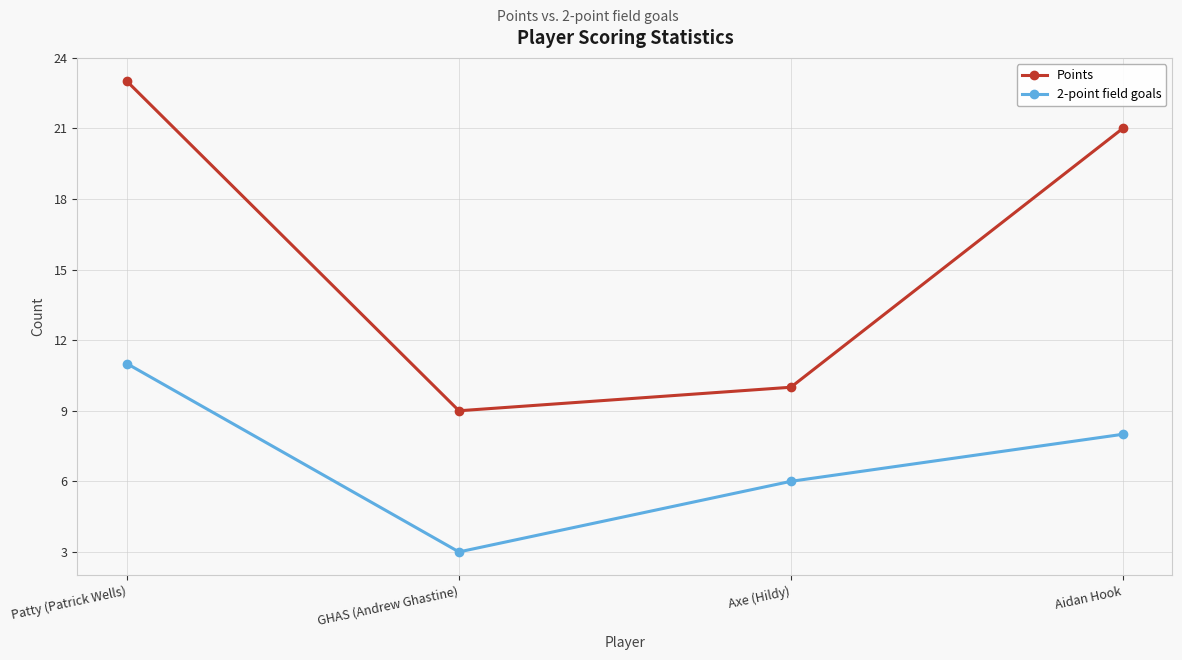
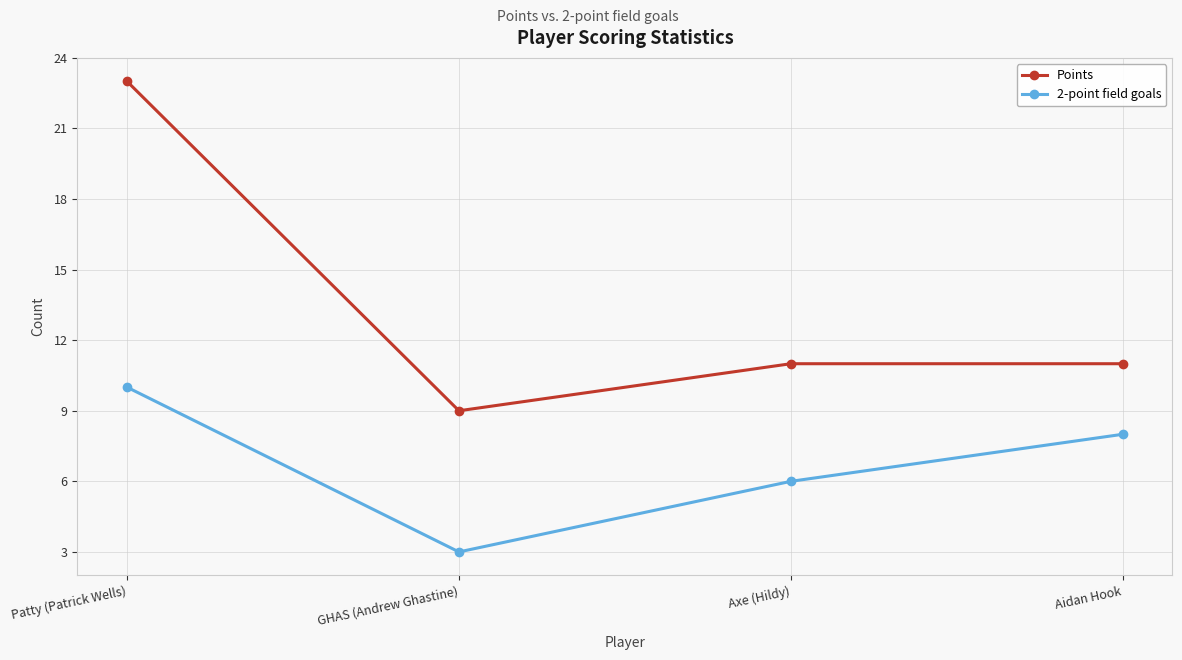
  {
    "Points": {
      "Patty (Patrick Wells)": 23,
      "GHAS (Andrew Ghastine)": 9,
-     "Axe (Hildy)": 10,
-     "Aidan Hook": 21
+     "Axe (Hildy)": 11,
+     "Aidan Hook": 11
    },
    "2-point field goals": {
-     "Patty (Patrick Wells)": 11,
+     "Patty (Patrick Wells)": 10,
      "GHAS (Andrew Ghastine)": 3,
      "Axe (Hildy)": 6,
      "Aidan Hook": 8
    }
  }
